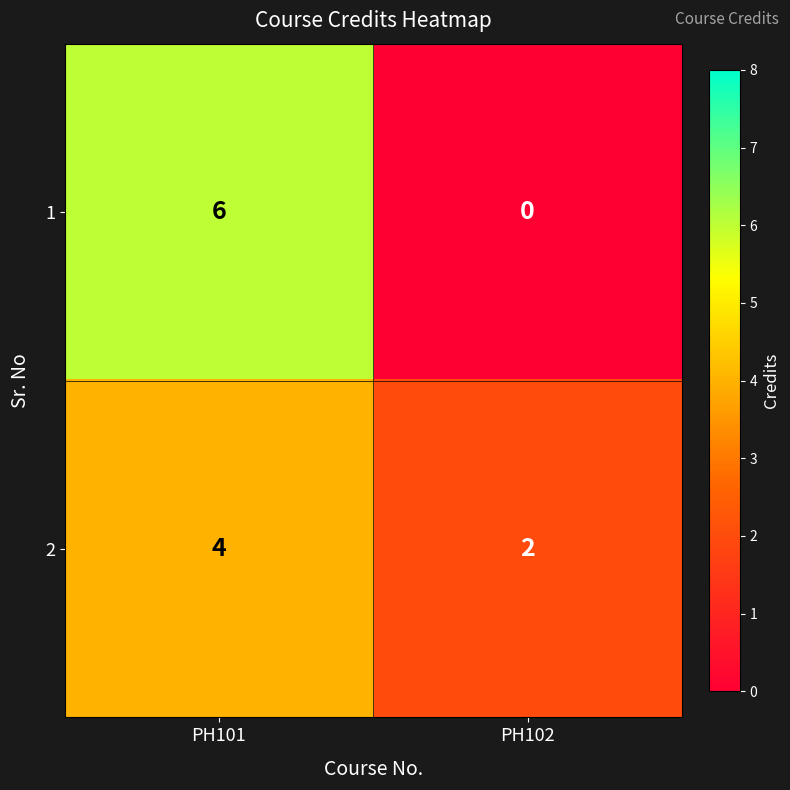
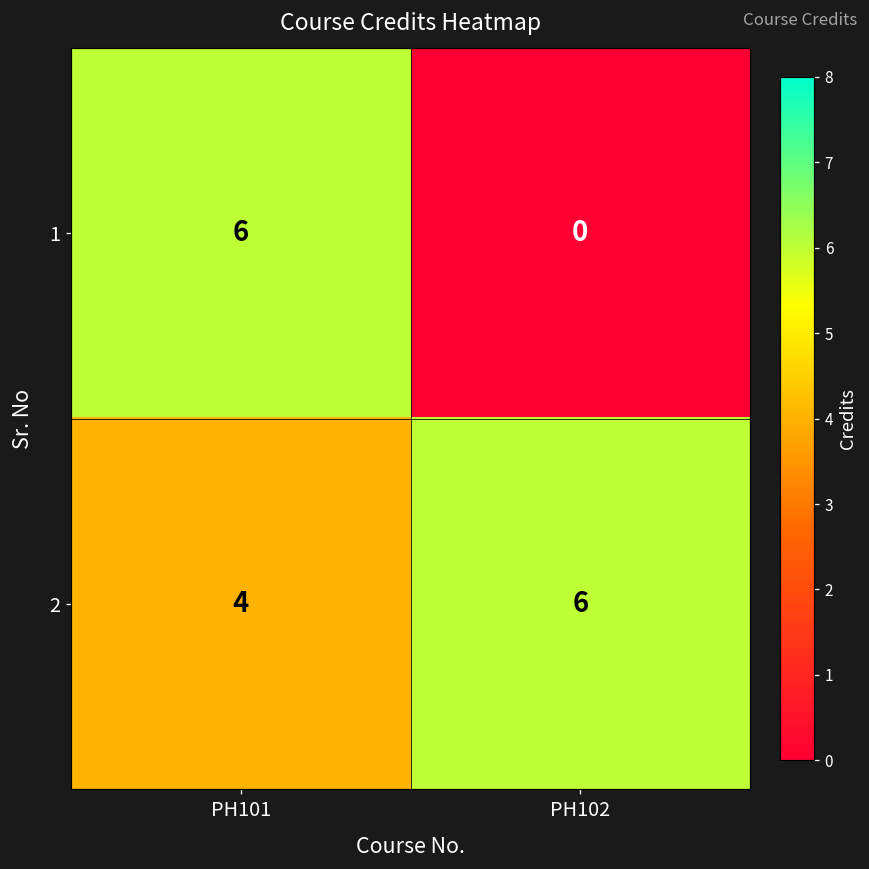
  {
    "1": {
      "PH101": 6,
      "PH102": 0
    },
    "2": {
      "PH101": 4,
-     "PH102": 2
+     "PH102": 6
    }
  }
